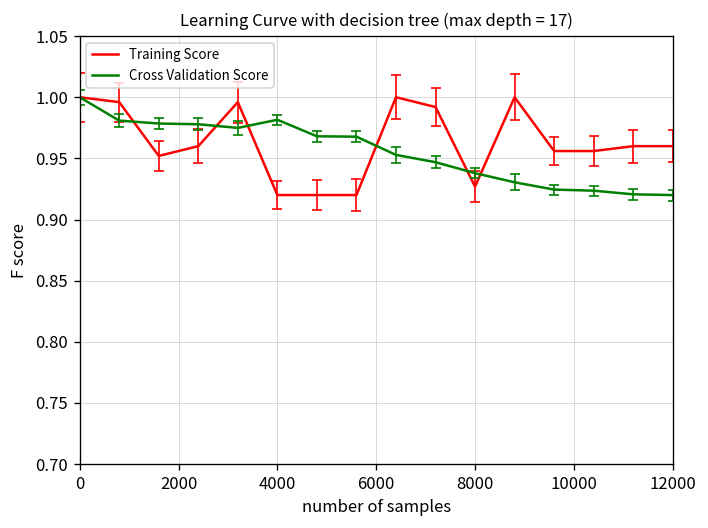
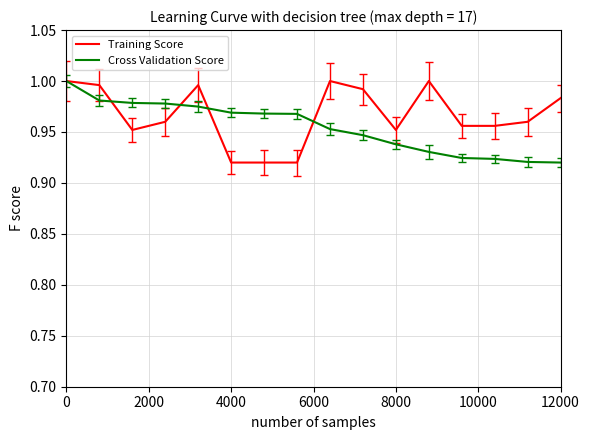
  {
    "Training Score": {
      "4000": 0.920,
-     "8000": 0.927,
-     "12000": 0.960
+     "8000": 0.952,
+     "12000": 0.983
    },
    "Cross Validation Score": {
-     "4000": 0.982,
+     "4000": 0.969,
      "12000": 0.920
    }
  }
